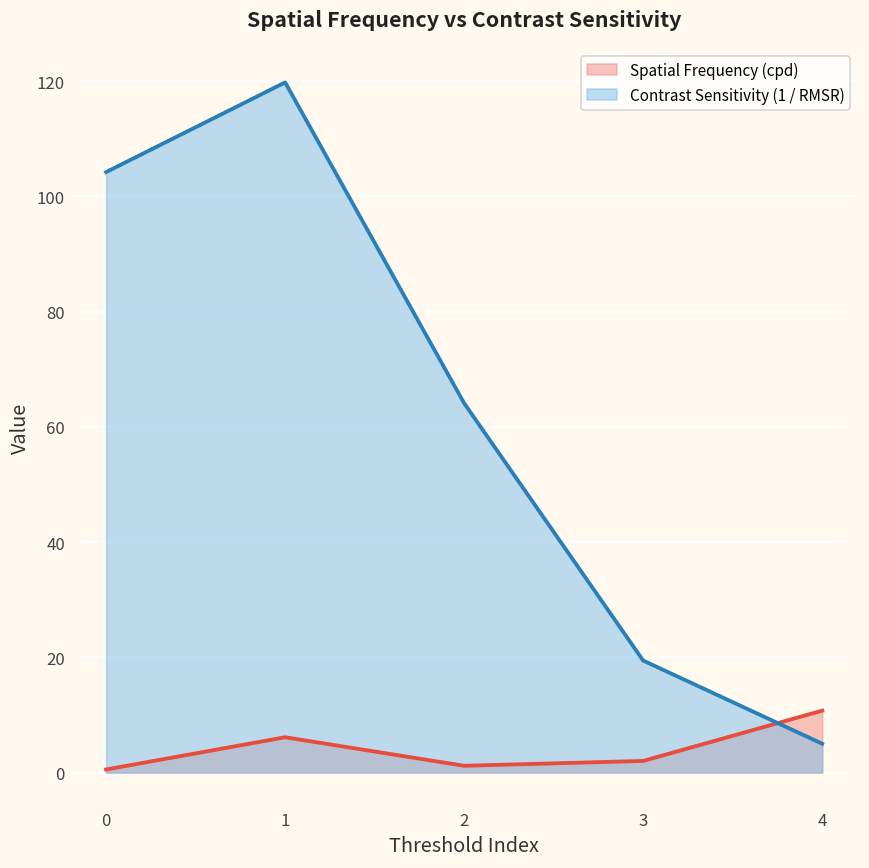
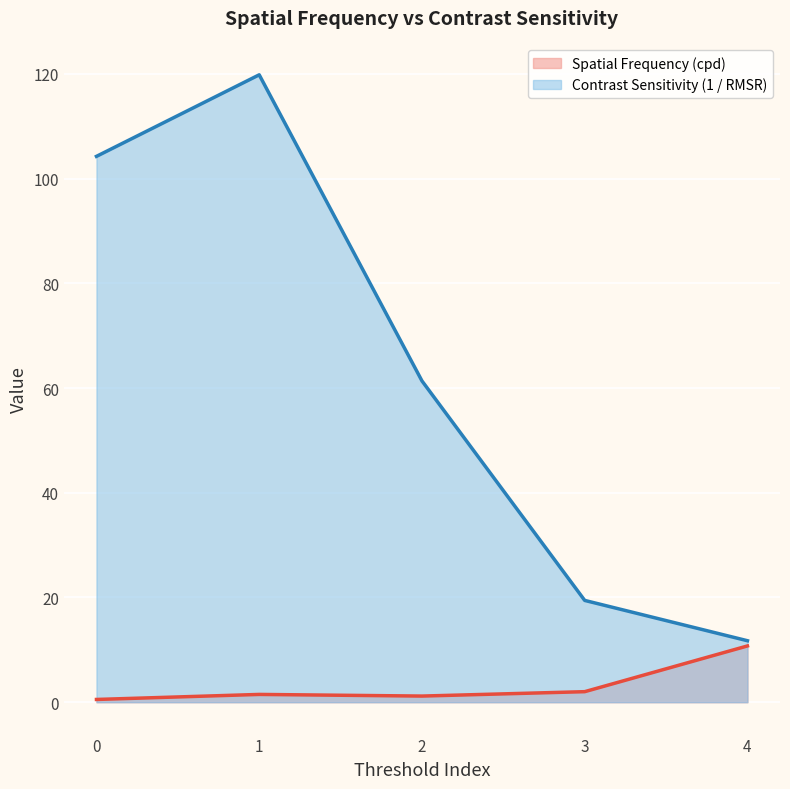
  {
    "Spatial Frequency (cpd)": {
      "0": 1,
-     "1": 6,
+     "1": 1,
      "2": 1,
      "3": 2,
      "4": 11
    },
    "Contrast Sensitivity (1 / RMSR)": {
      "0": 104,
      "1": 120,
-     "2": 64,
+     "2": 61,
      "3": 19,
-     "4": 5
+     "4": 12
    }
  }
